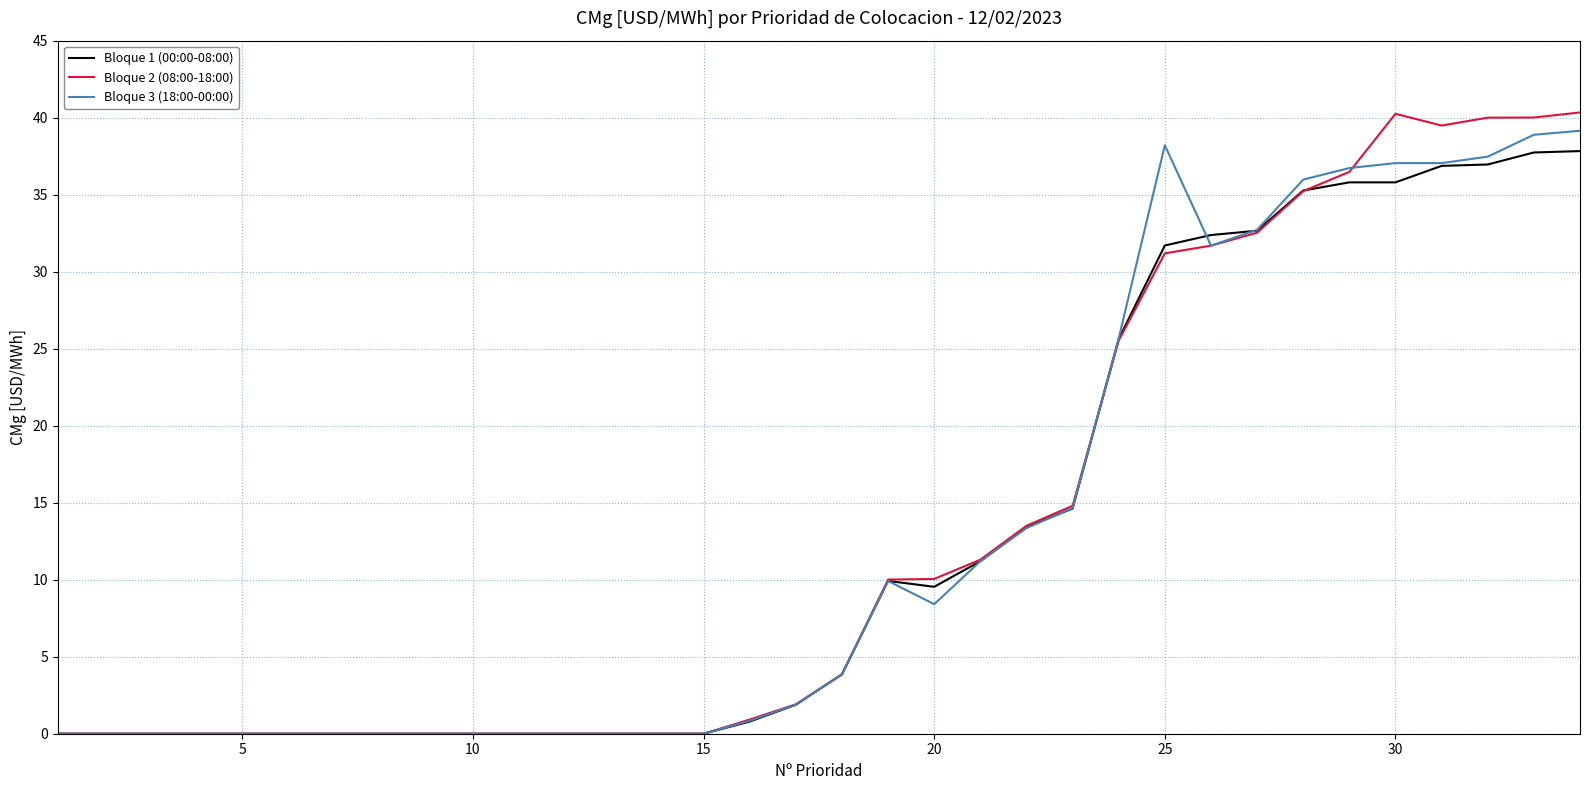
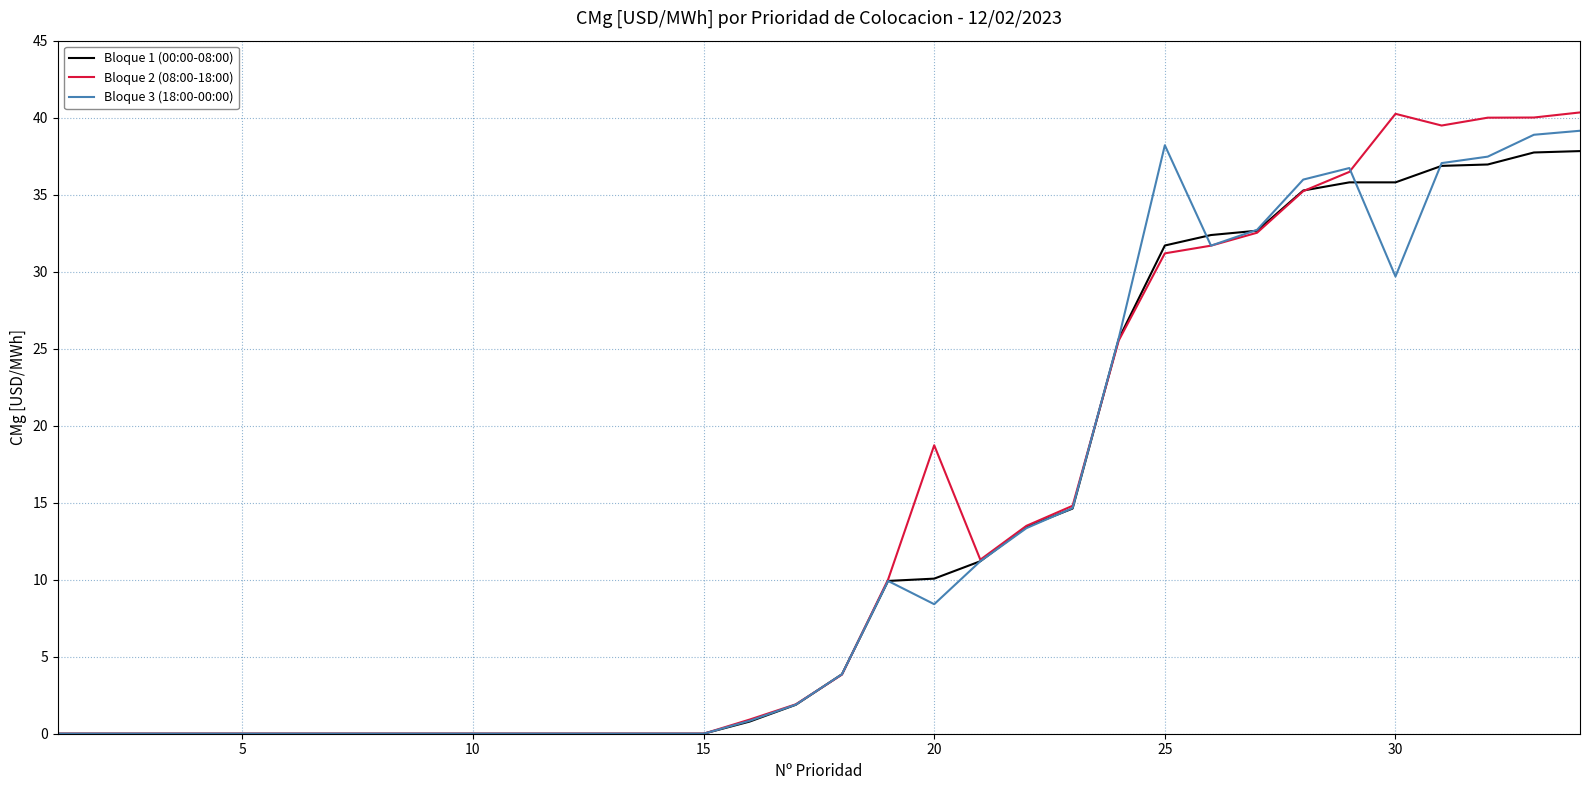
  {
    "Bloque 1 (00:00-08:00)": {
-     "20": 9.5,
+     "20": 10.1,
      "25": 31.7,
      "30": 35.8
    },
    "Bloque 2 (08:00-18:00)": {
-     "20": 10.1,
+     "20": 18.7,
      "25": 31.2,
      "30": 40.3
    },
    "Bloque 3 (18:00-00:00)": {
      "20": 8.4,
      "25": 38.2,
-     "30": 37.1
+     "30": 29.7
    }
  }
